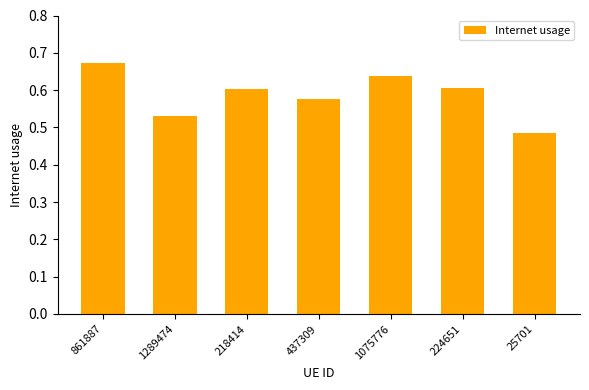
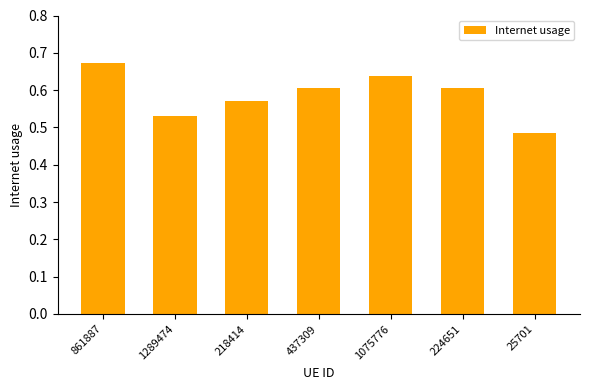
  {
    "861887": 0.67,
    "1289474": 0.53,
-   "218414": 0.60,
-   "437309": 0.58,
+   "218414": 0.57,
+   "437309": 0.61,
    "1075776": 0.64,
    "224651": 0.61,
    "25701": 0.48
  }
